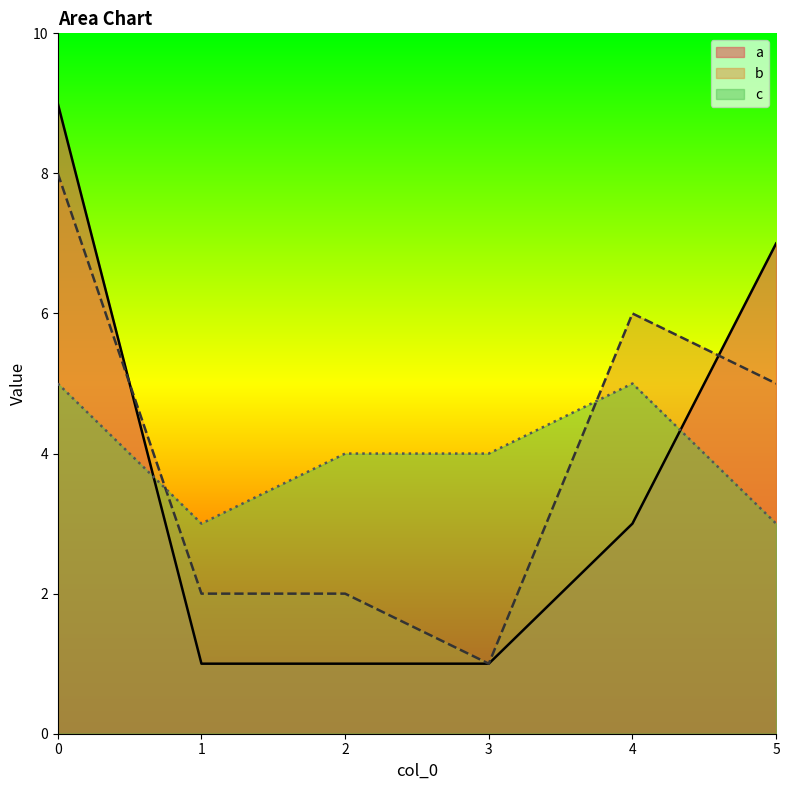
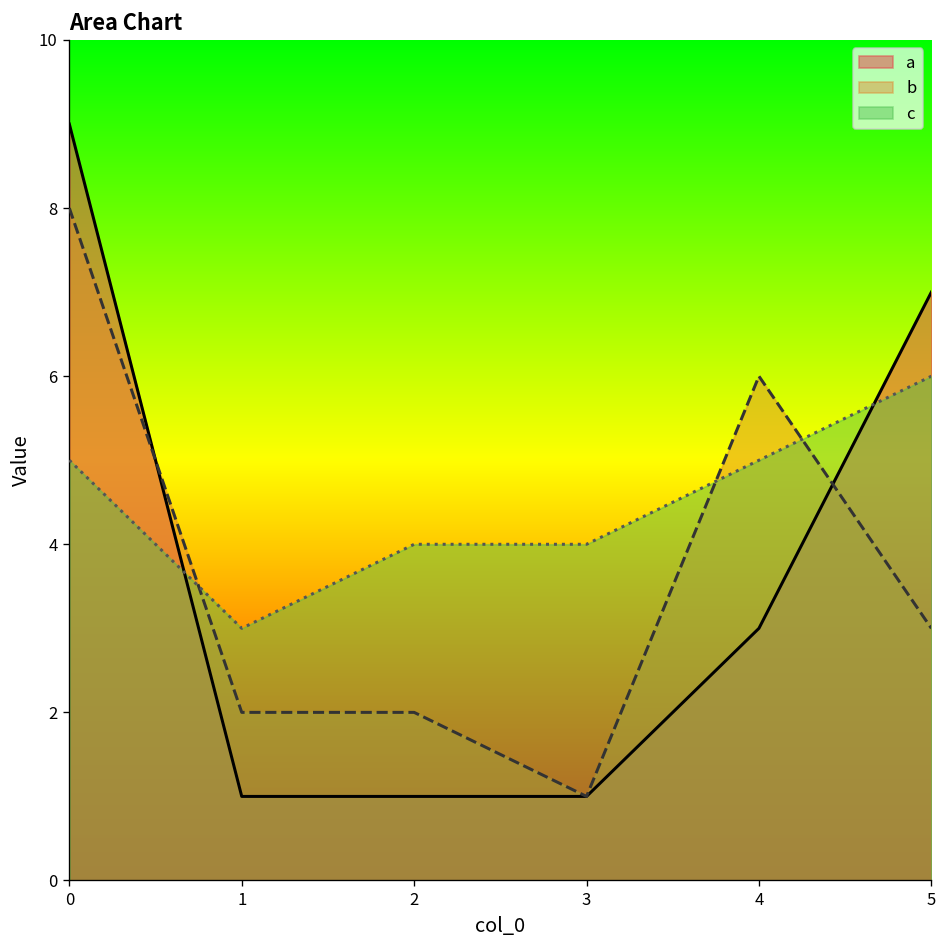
  {
    "a": {
      "0": 9,
      "1": 1,
      "2": 1,
      "4": 3,
      "5": 7
    },
    "b": {
      "0": 8,
      "1": 2,
      "2": 2,
      "4": 6,
-     "5": 5
+     "5": 3
    },
    "c": {
      "0": 5,
      "1": 3,
      "2": 4,
      "3": 4,
      "4": 5,
-     "5": 3
+     "5": 6
    }
  }
